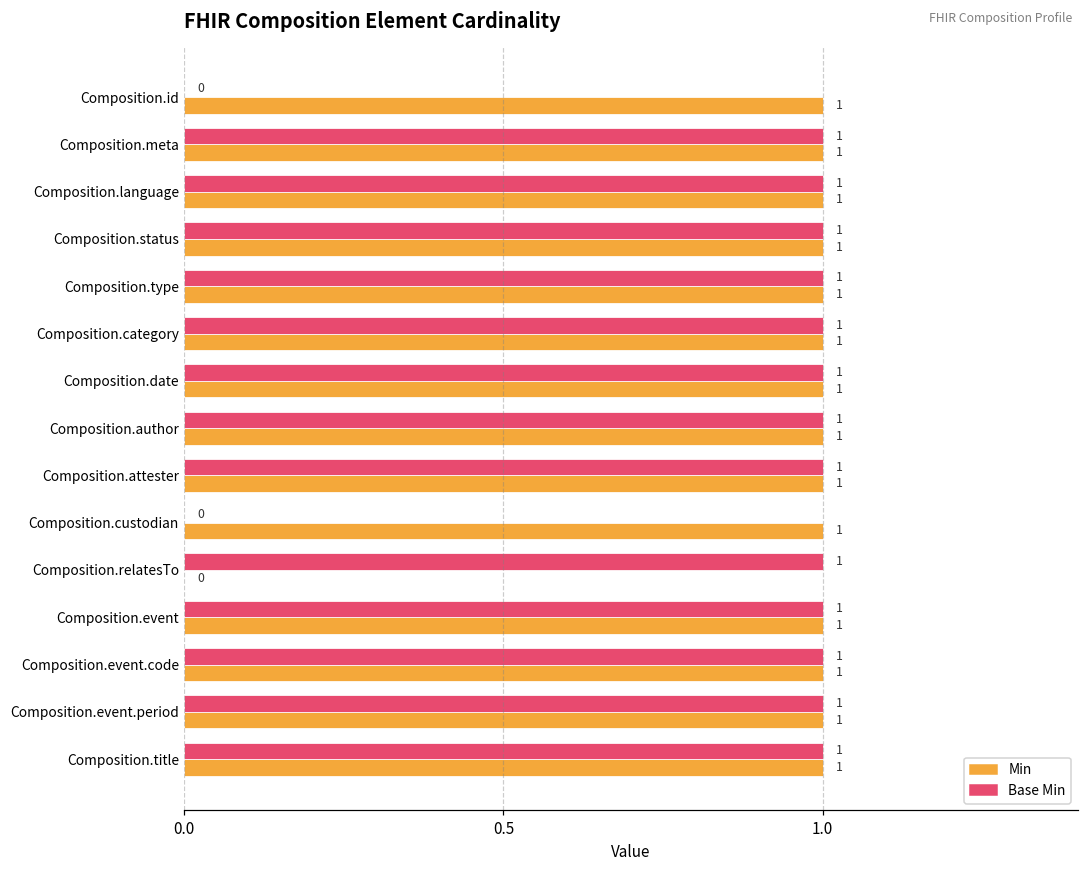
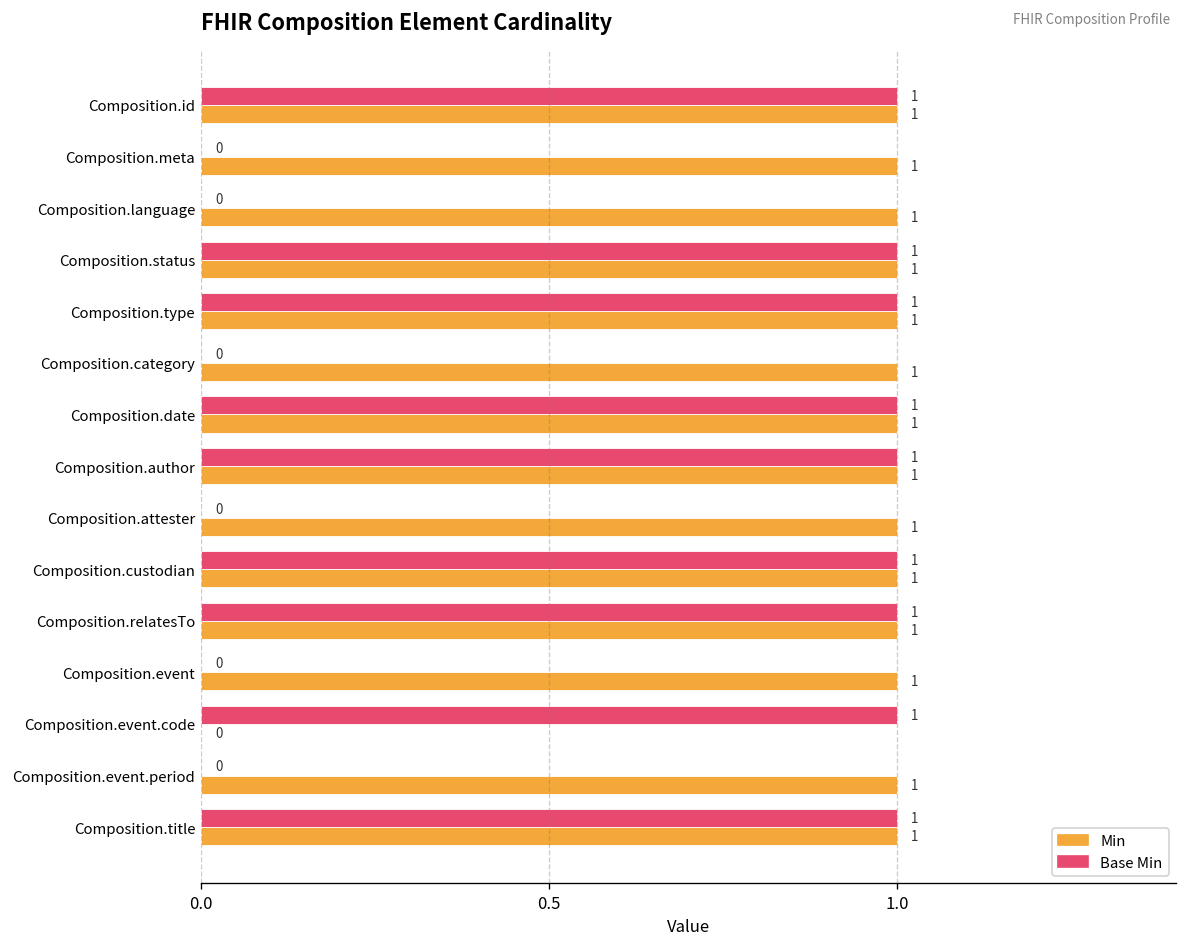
  {
    "Min": {
      "Composition.id": 1,
      "Composition.meta": 1,
      "Composition.language": 1,
      "Composition.status": 1,
      "Composition.type": 1,
      "Composition.category": 1,
      "Composition.date": 1,
      "Composition.author": 1,
      "Composition.attester": 1,
      "Composition.custodian": 1,
-     "Composition.relatesTo": 0,
+     "Composition.relatesTo": 1,
      "Composition.event": 1,
-     "Composition.event.code": 1,
+     "Composition.event.code": 0,
      "Composition.event.period": 1,
      "Composition.title": 1
    },
    "Base Min": {
-     "Composition.id": 0,
-     "Composition.meta": 1,
-     "Composition.language": 1,
+     "Composition.id": 1,
+     "Composition.meta": 0,
+     "Composition.language": 0,
      "Composition.status": 1,
      "Composition.type": 1,
-     "Composition.category": 1,
+     "Composition.category": 0,
      "Composition.date": 1,
      "Composition.author": 1,
-     "Composition.attester": 1,
-     "Composition.custodian": 0,
+     "Composition.attester": 0,
+     "Composition.custodian": 1,
      "Composition.relatesTo": 1,
-     "Composition.event": 1,
+     "Composition.event": 0,
      "Composition.event.code": 1,
-     "Composition.event.period": 1,
+     "Composition.event.period": 0,
      "Composition.title": 1
    }
  }
